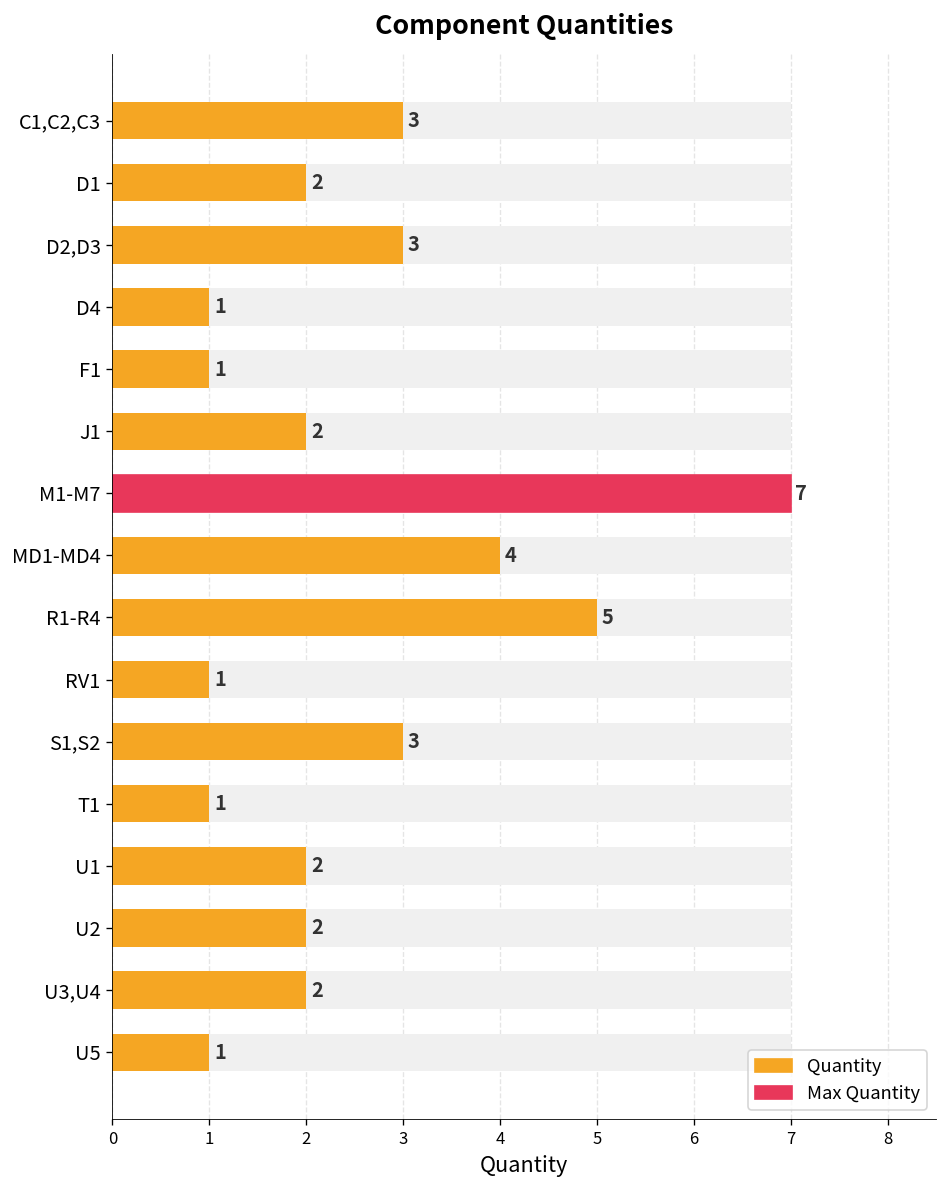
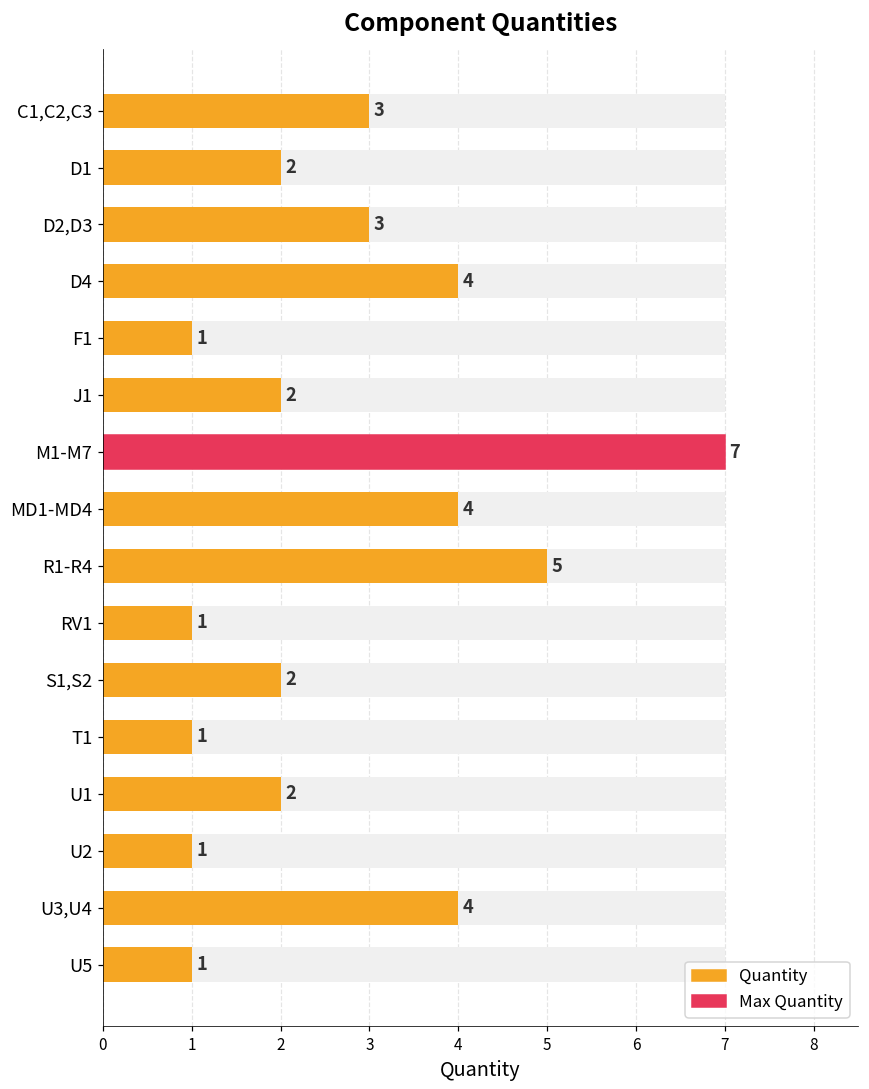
  {
    "Quantity": {
-     "D4": 1,
+     "D4": 4,
      "M1-M7": 7,
-     "S1,S2": 3,
-     "U2": 2,
-     "U3,U4": 2
+     "S1,S2": 2,
+     "U2": 1,
+     "U3,U4": 4
    }
  }
